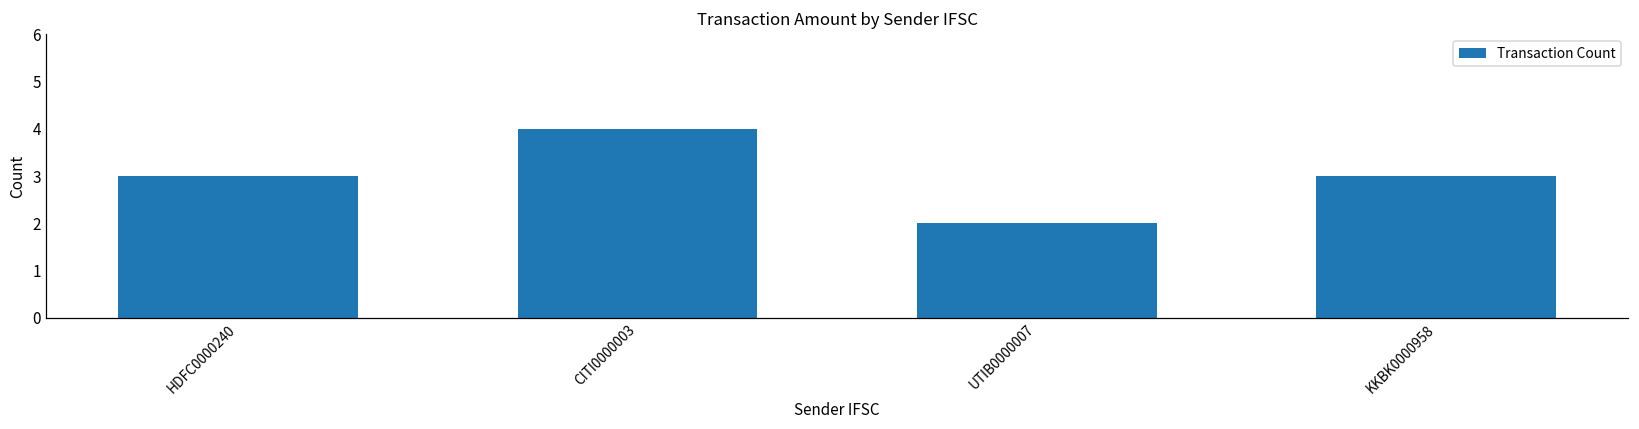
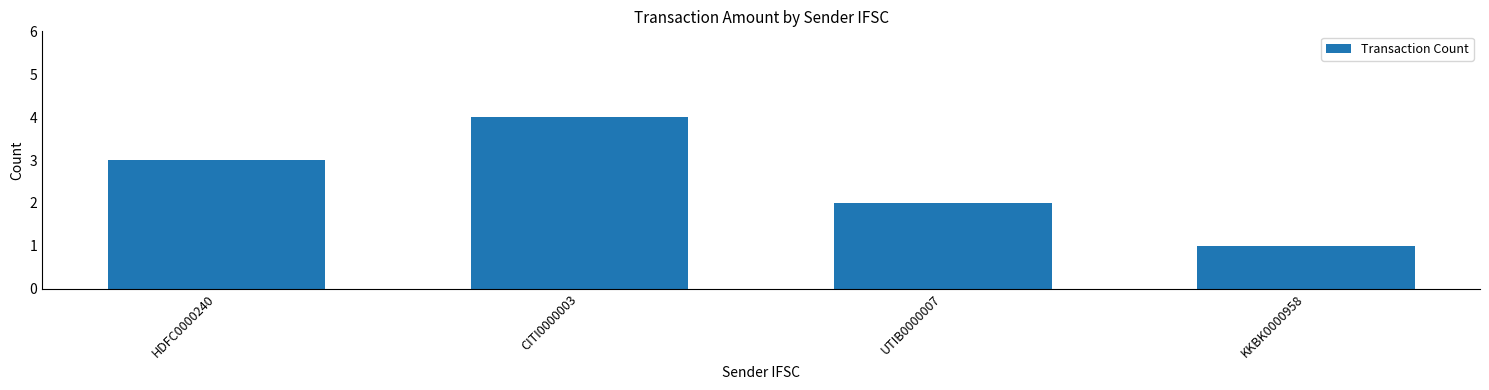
  {
    "HDFC0000240": 3,
    "CITI0000003": 4,
    "UTIB0000007": 2,
-   "KKBK0000958": 3
+   "KKBK0000958": 1
  }
